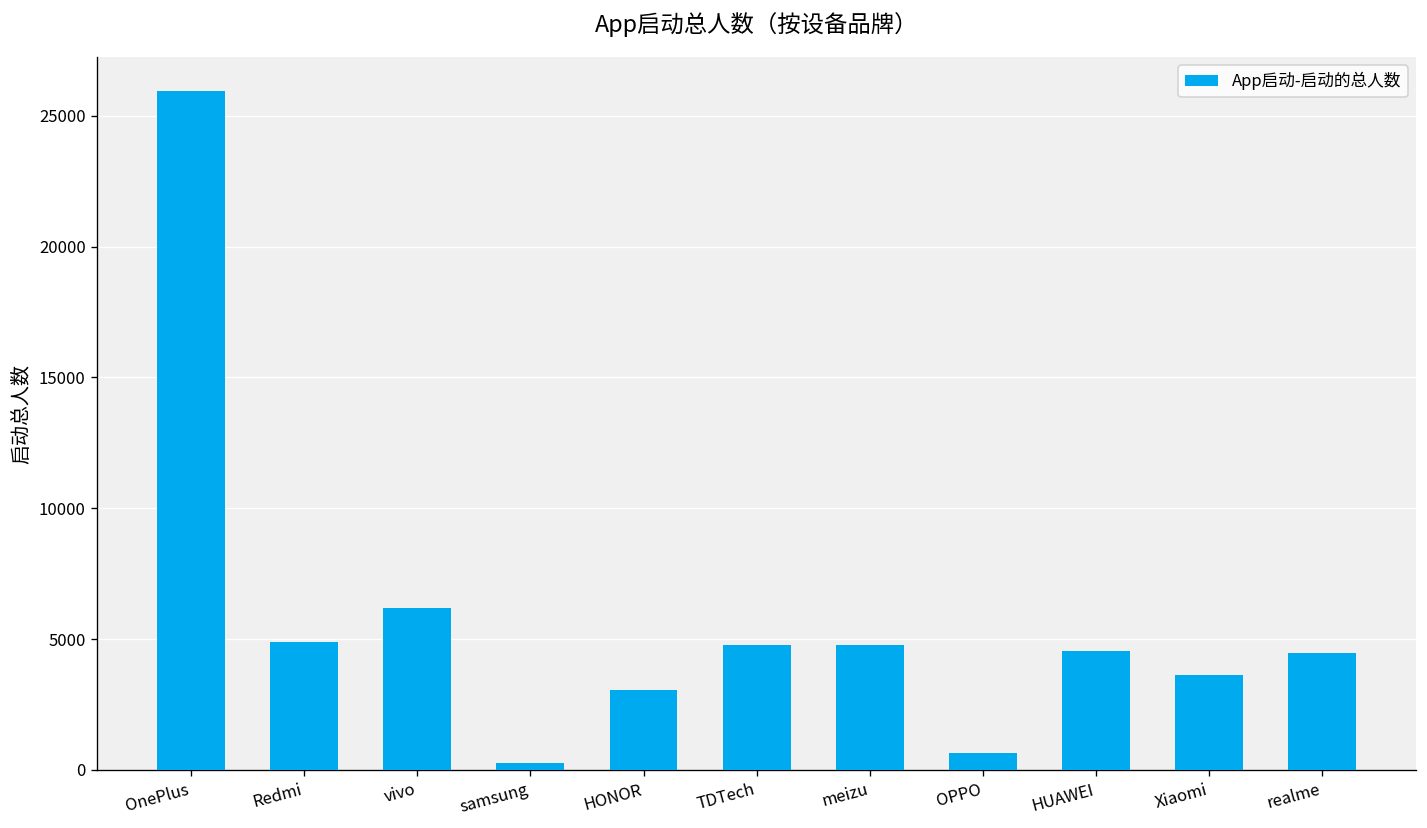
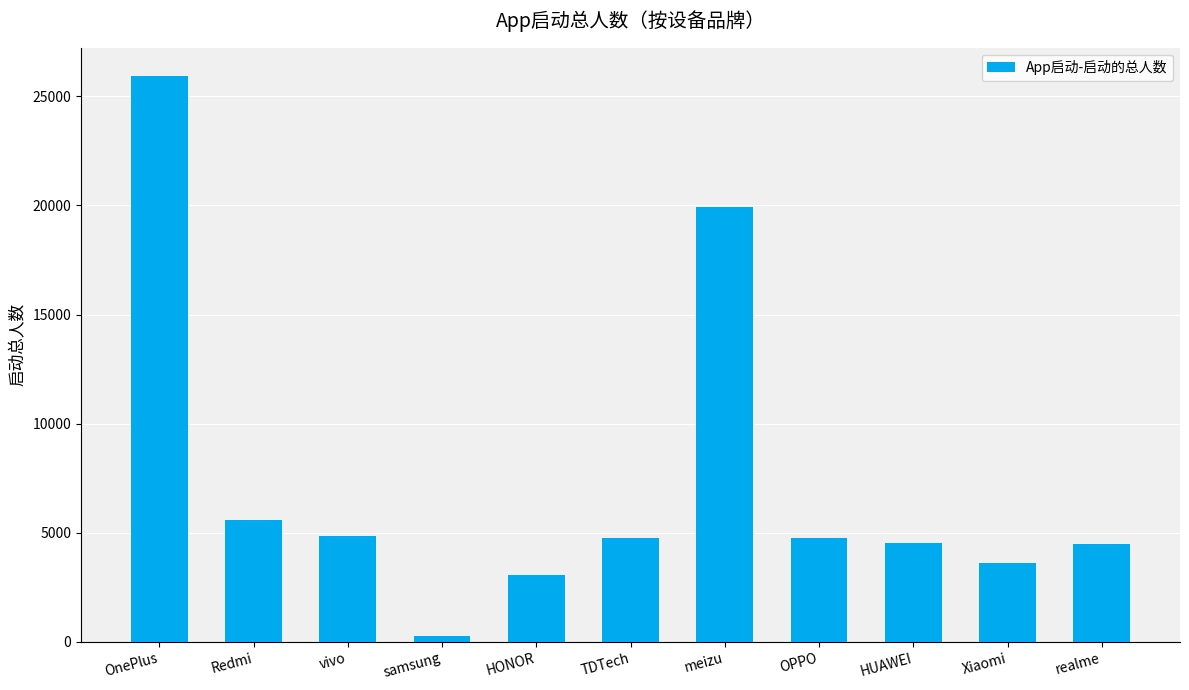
  {
    "OnePlus": 25900,
-   "Redmi": 4900,
-   "vivo": 6200,
+   "Redmi": 5600,
+   "vivo": 4900,
    "samsung": 200,
    "HONOR": 3100,
    "TDTech": 4800,
-   "meizu": 4800,
-   "OPPO": 600,
+   "meizu": 19900,
+   "OPPO": 4800,
    "HUAWEI": 4500,
    "Xiaomi": 3600,
    "realme": 4500
  }
